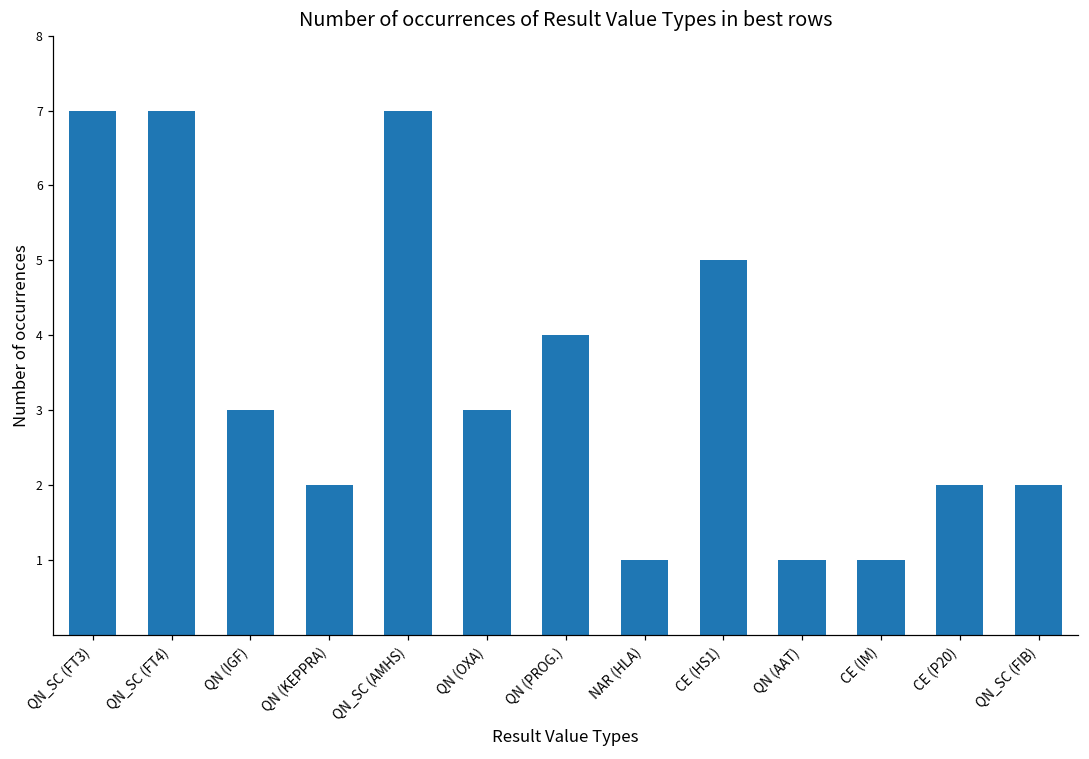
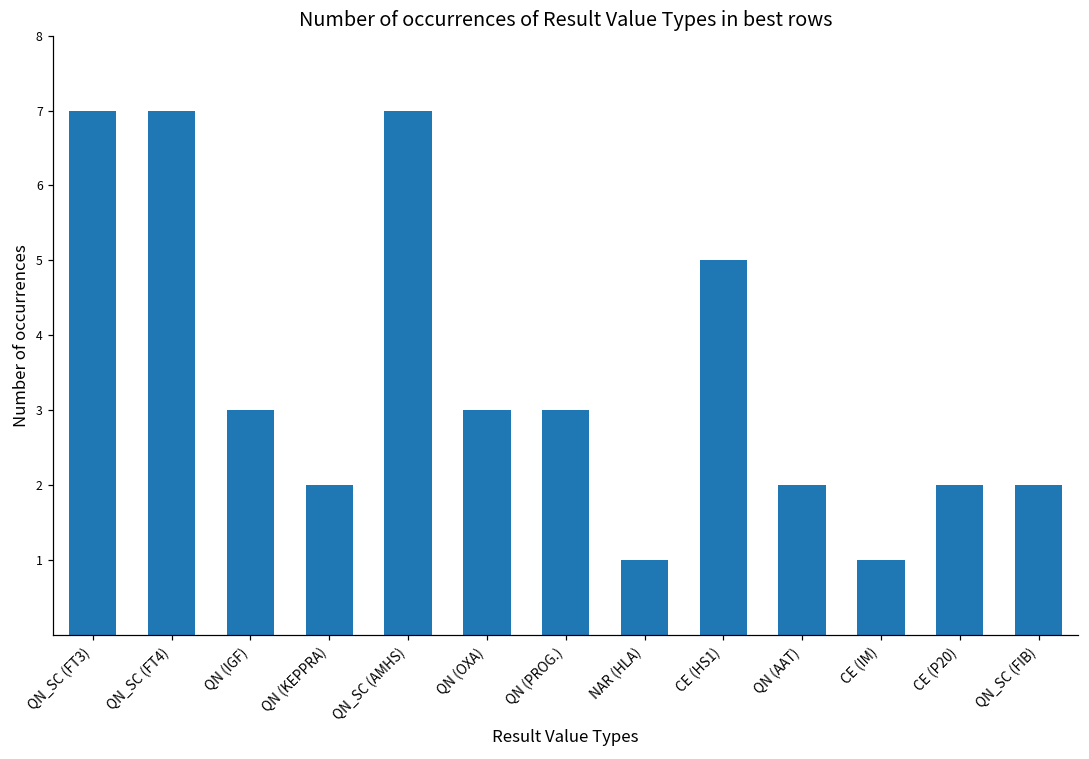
  {
    "QN_SC (FT3)": 7,
    "QN_SC (FT4)": 7,
    "QN (IGF)": 3,
    "QN (KEPPRA)": 2,
    "QN_SC (AMHS)": 7,
    "QN (OXA)": 3,
-   "QN (PROG.)": 4,
+   "QN (PROG.)": 3,
    "NAR (HLA)": 1,
    "CE (HS1)": 5,
-   "QN (AAT)": 1,
+   "QN (AAT)": 2,
    "CE (IM)": 1,
    "CE (P20)": 2,
    "QN_SC (FIB)": 2
  }
